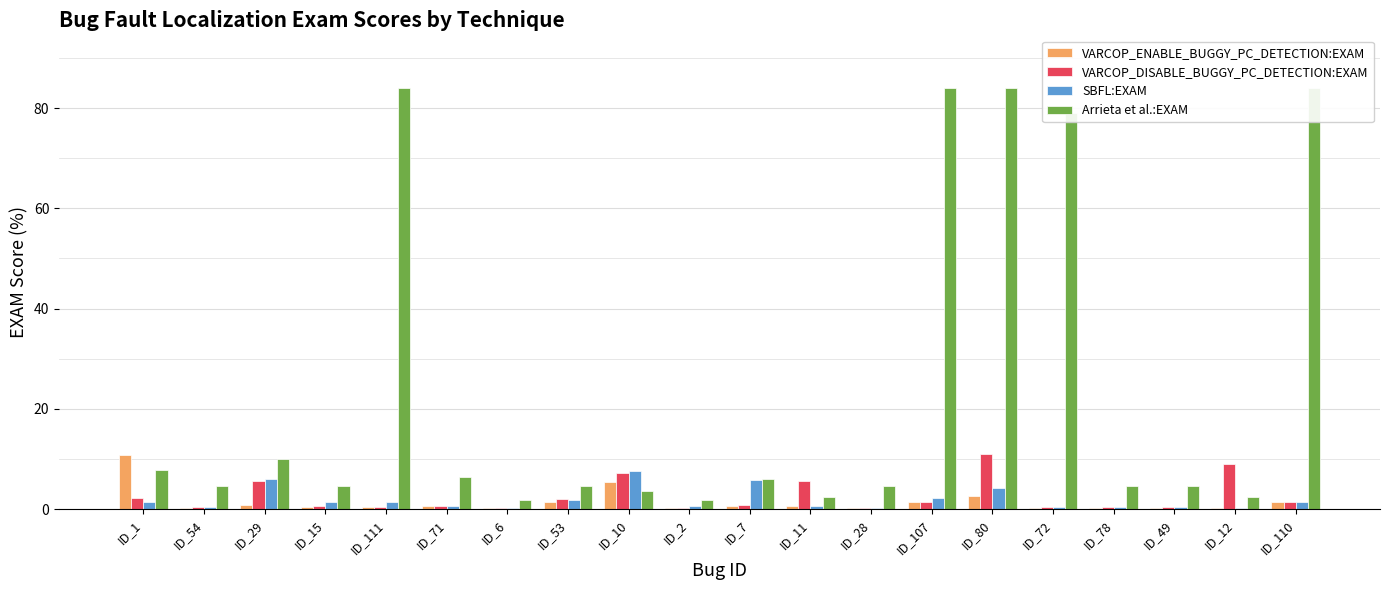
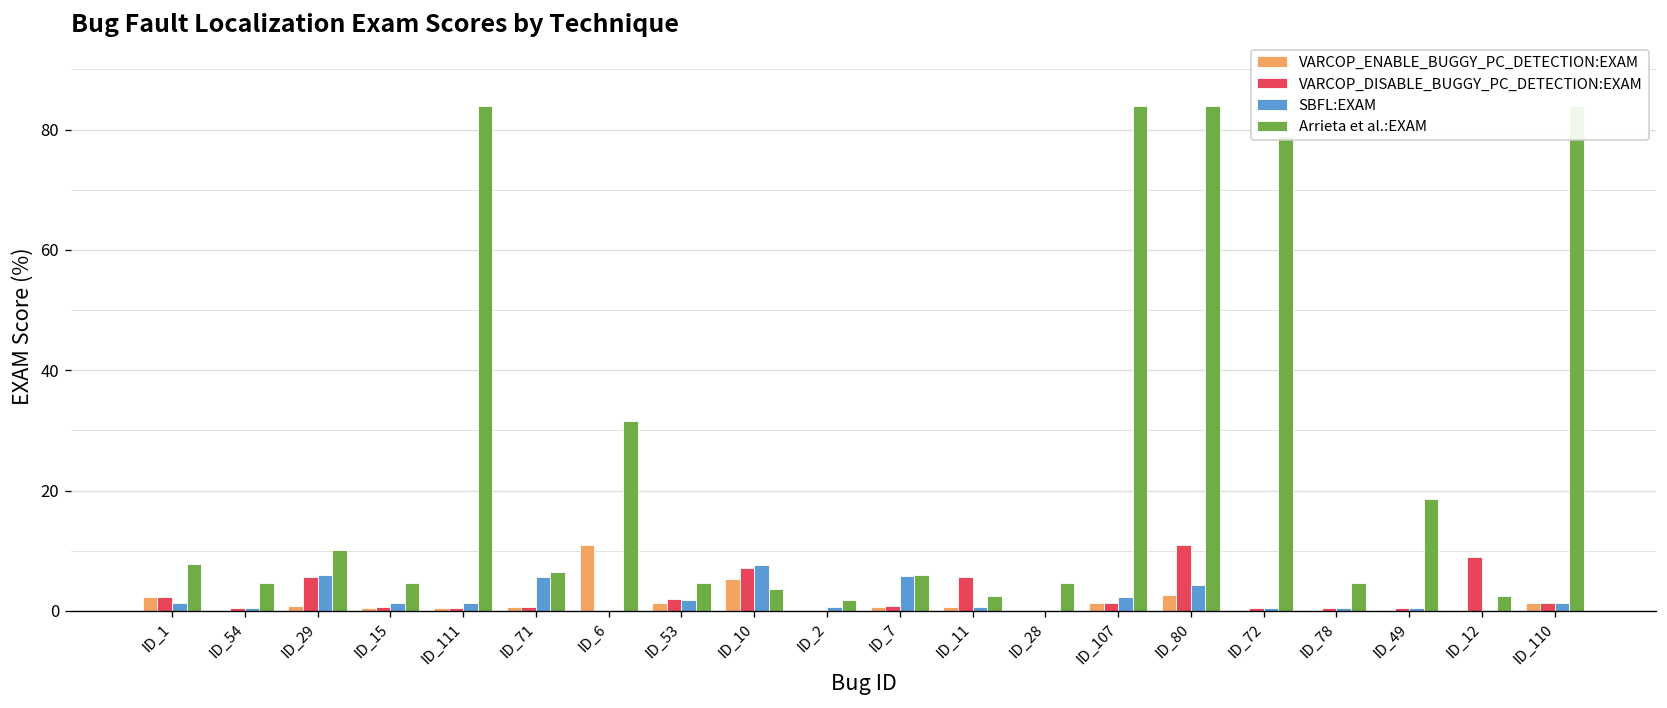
  {
    "VARCOP_ENABLE_BUGGY_PC_DETECTION:EXAM": {
-     "ID_1": 11,
+     "ID_1": 2,
      "ID_29": 1,
      "ID_71": 1,
-     "ID_6": 0,
+     "ID_6": 11,
      "ID_53": 1,
      "ID_10": 5,
      "ID_7": 1,
      "ID_11": 1,
      "ID_107": 1,
      "ID_80": 3,
      "ID_110": 1
    },
    "VARCOP_DISABLE_BUGGY_PC_DETECTION:EXAM": {
      "ID_1": 2,
      "ID_29": 6,
      "ID_15": 1,
      "ID_71": 1,
      "ID_53": 2,
      "ID_10": 7,
      "ID_7": 1,
      "ID_11": 6,
      "ID_107": 1,
      "ID_80": 11,
      "ID_12": 9,
      "ID_110": 1
    },
    "SBFL:EXAM": {
      "ID_1": 1,
      "ID_29": 6,
      "ID_15": 1,
      "ID_111": 1,
-     "ID_71": 1,
+     "ID_71": 6,
      "ID_53": 2,
      "ID_10": 8,
      "ID_2": 1,
      "ID_7": 6,
      "ID_11": 1,
      "ID_107": 2,
      "ID_80": 4,
      "ID_110": 1
    },
    "Arrieta et al.:EXAM": {
      "ID_1": 8,
      "ID_54": 5,
      "ID_29": 10,
      "ID_15": 5,
      "ID_111": 84,
      "ID_71": 6,
-     "ID_6": 2,
+     "ID_6": 32,
      "ID_53": 5,
      "ID_10": 4,
      "ID_2": 2,
      "ID_7": 6,
      "ID_11": 2,
      "ID_28": 5,
      "ID_107": 84,
      "ID_80": 84,
      "ID_78": 5,
-     "ID_49": 5,
+     "ID_49": 19,
      "ID_12": 2
    }
  }
